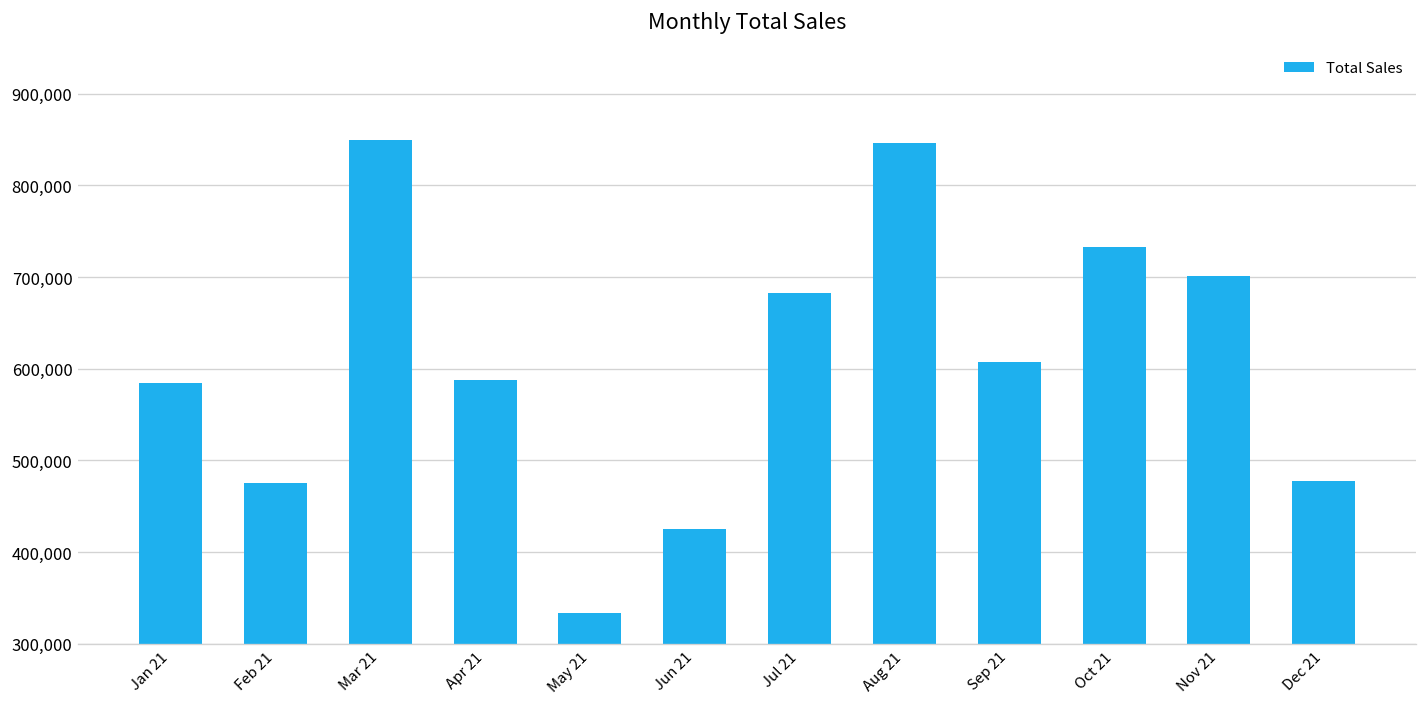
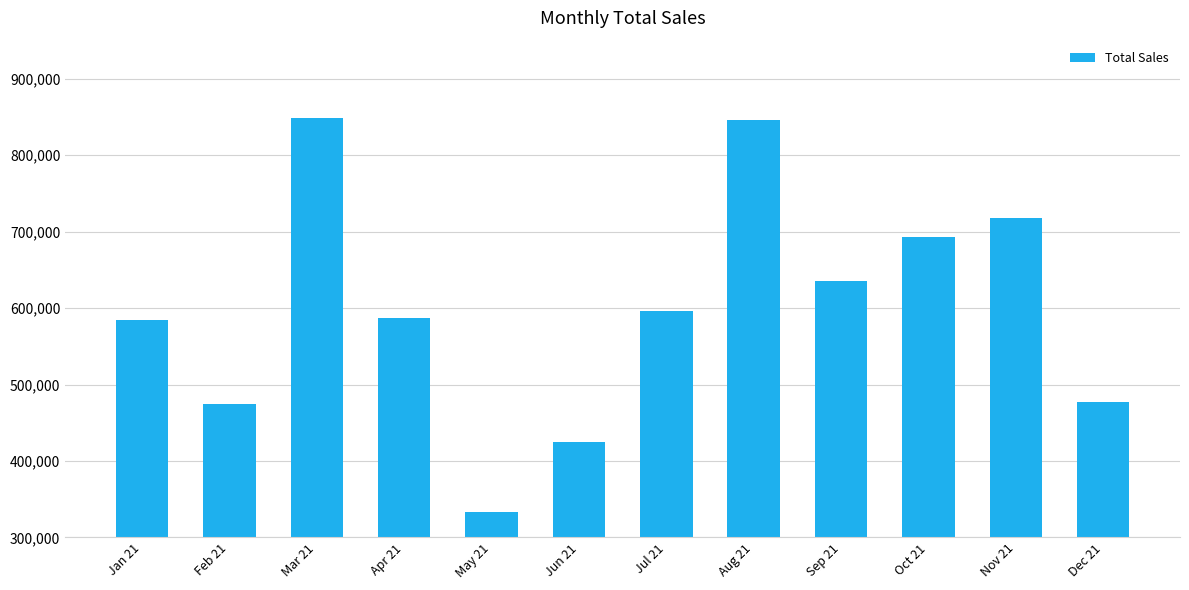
  {
    "Jan 21": "580,000",
    "Feb 21": "480,000",
    "Mar 21": "850,000",
    "Apr 21": "590,000",
    "May 21": "330,000",
    "Jun 21": "420,000",
-   "Jul 21": "680,000",
+   "Jul 21": "600,000",
    "Aug 21": "850,000",
-   "Sep 21": "610,000",
-   "Oct 21": "730,000",
-   "Nov 21": "700,000",
+   "Sep 21": "640,000",
+   "Oct 21": "690,000",
+   "Nov 21": "720,000",
    "Dec 21": "480,000"
  }
